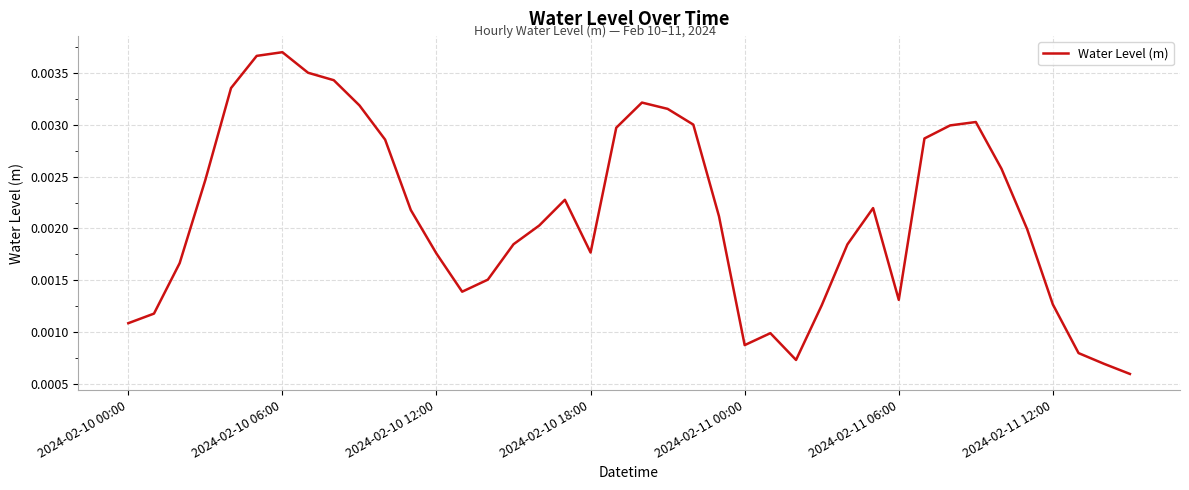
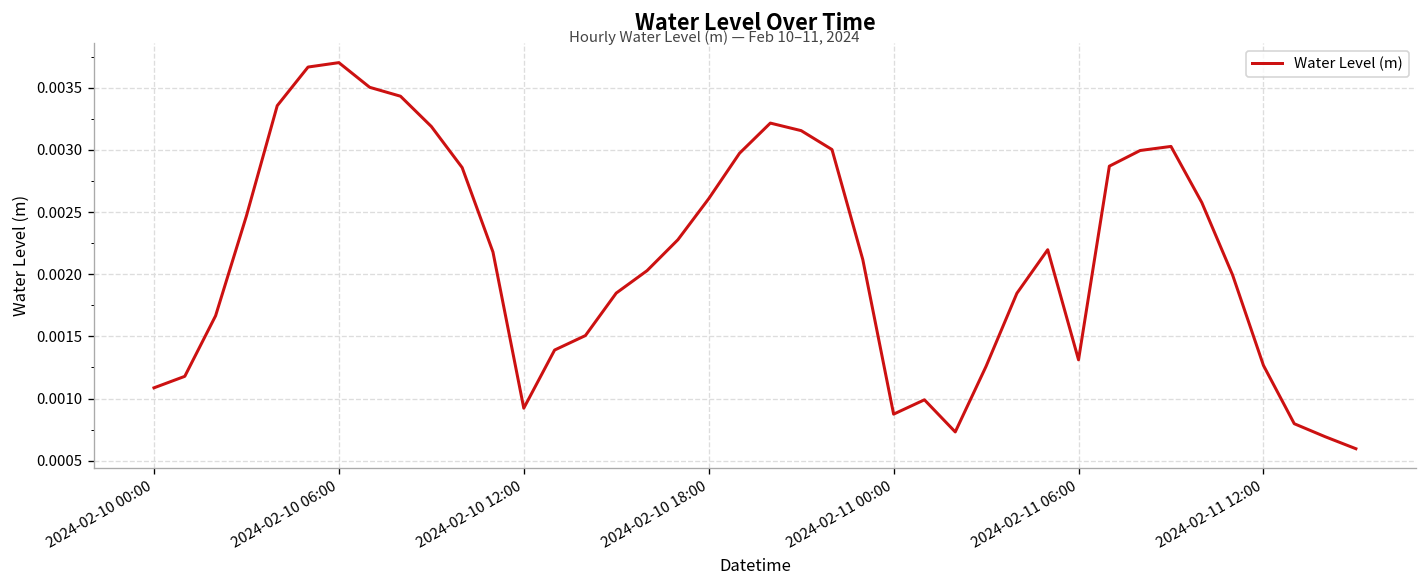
  {
    "2024-02-10 00:00": 0.00109,
    "2024-02-10 06:00": 0.00370,
-   "2024-02-10 12:00": 0.00176,
-   "2024-02-10 18:00": 0.00177,
+   "2024-02-10 12:00": 0.00092,
+   "2024-02-10 18:00": 0.00261,
    "2024-02-11 00:00": 0.00087,
    "2024-02-11 06:00": 0.00131,
    "2024-02-11 12:00": 0.00127
  }
